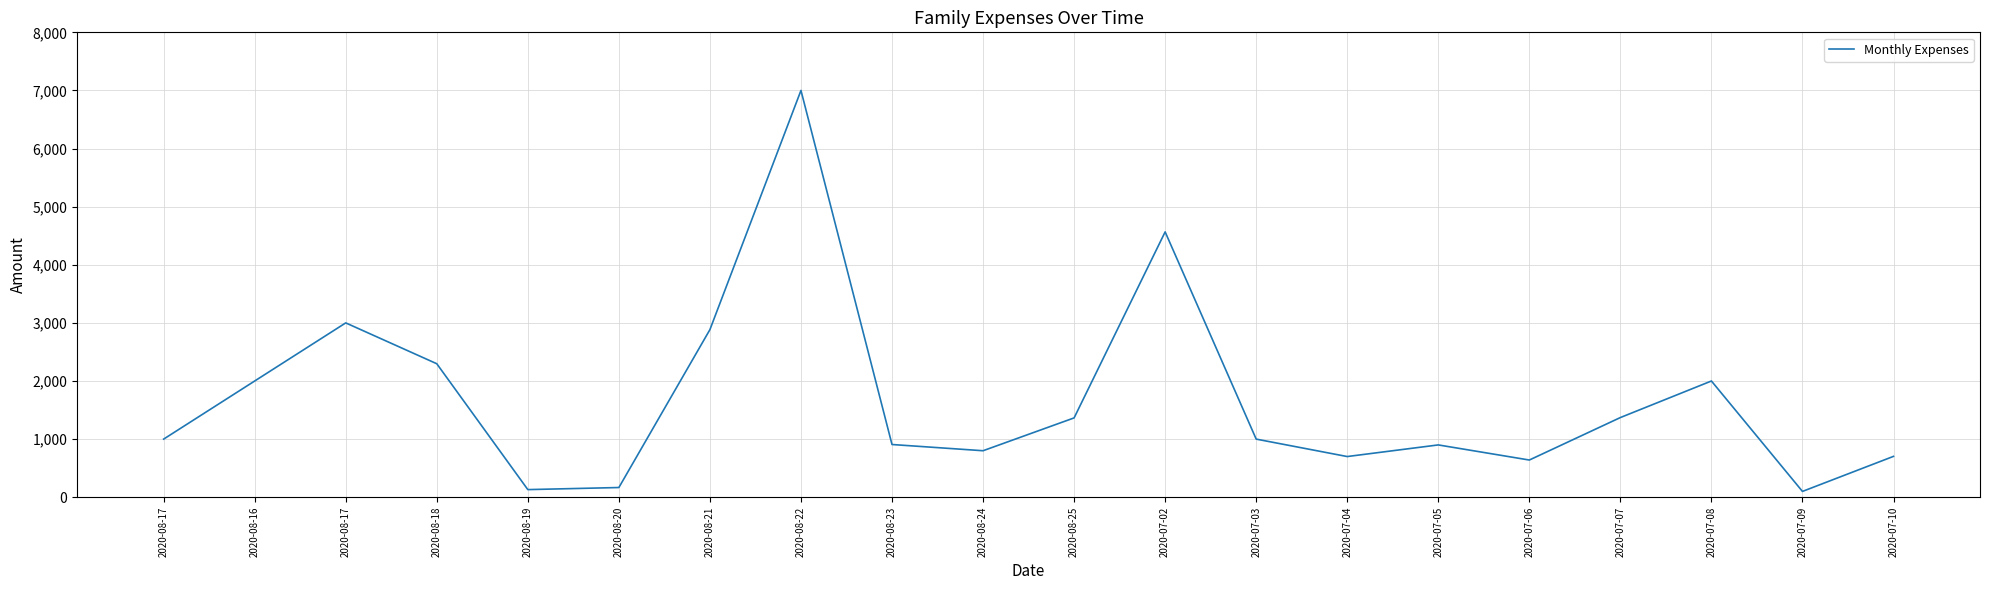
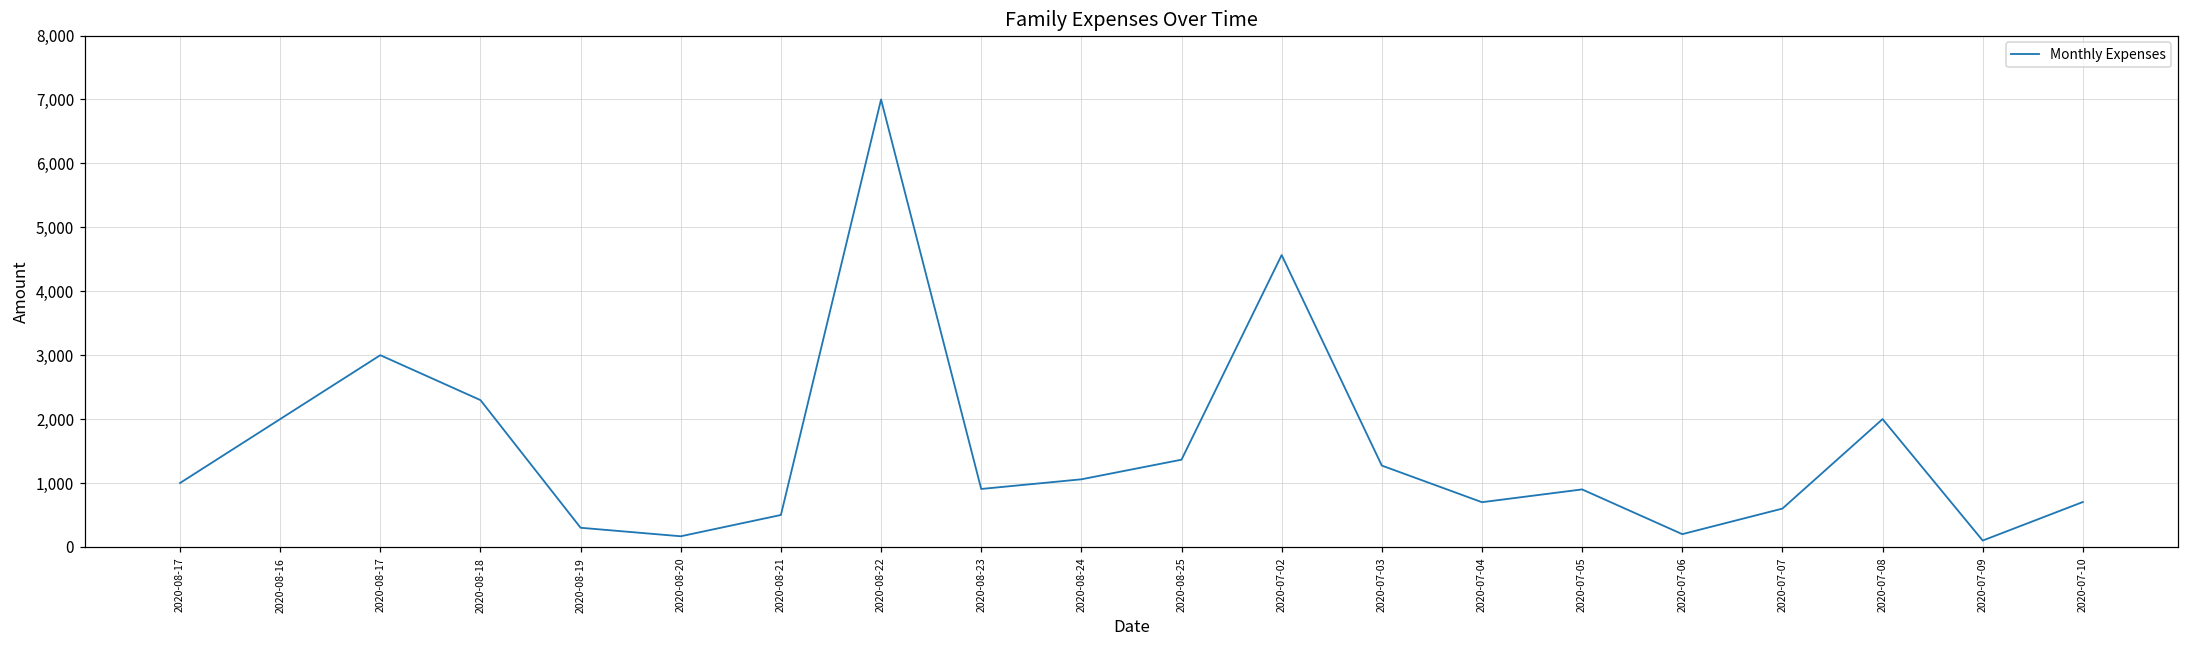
  {
    "2020-08-16": "2,000",
    "2020-08-18": "2,300",
-   "2020-08-19": "100",
+   "2020-08-19": "300",
    "2020-08-20": "200",
-   "2020-08-21": "2,900",
+   "2020-08-21": "500",
    "2020-08-22": "7,000",
    "2020-08-23": "900",
-   "2020-08-24": "800",
+   "2020-08-24": "1,100",
    "2020-08-25": "1,400",
    "2020-07-02": "4,600",
-   "2020-07-03": "1,000",
+   "2020-07-03": "1,300",
    "2020-07-04": "700",
    "2020-07-05": "900",
-   "2020-07-06": "600",
-   "2020-07-07": "1,400",
+   "2020-07-06": "200",
+   "2020-07-07": "600",
    "2020-07-08": "2,000",
    "2020-07-09": "100",
    "2020-07-10": "700"
  }
